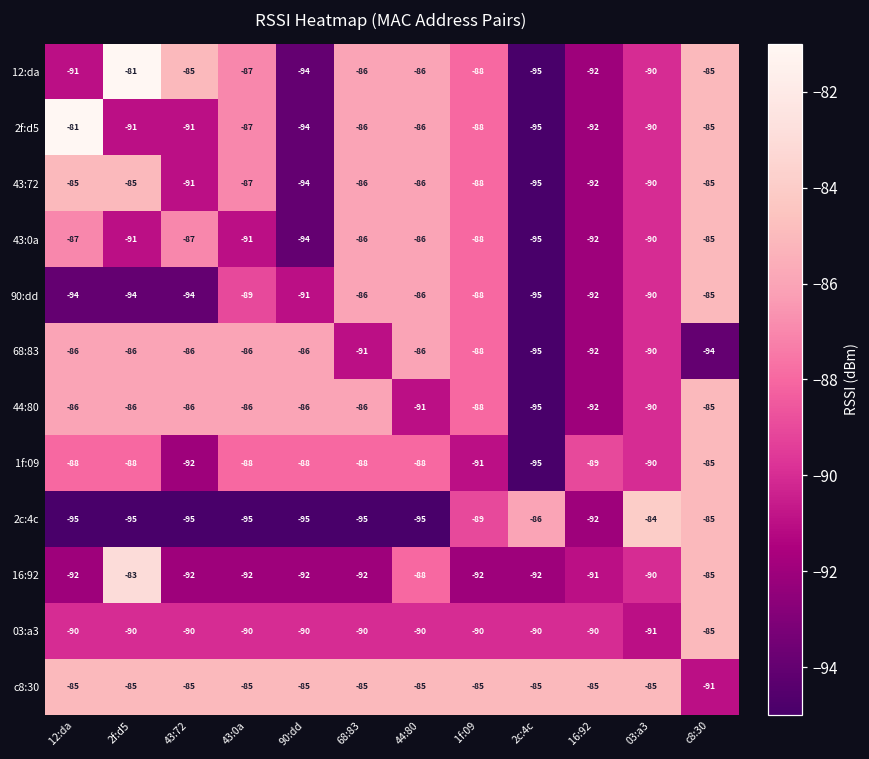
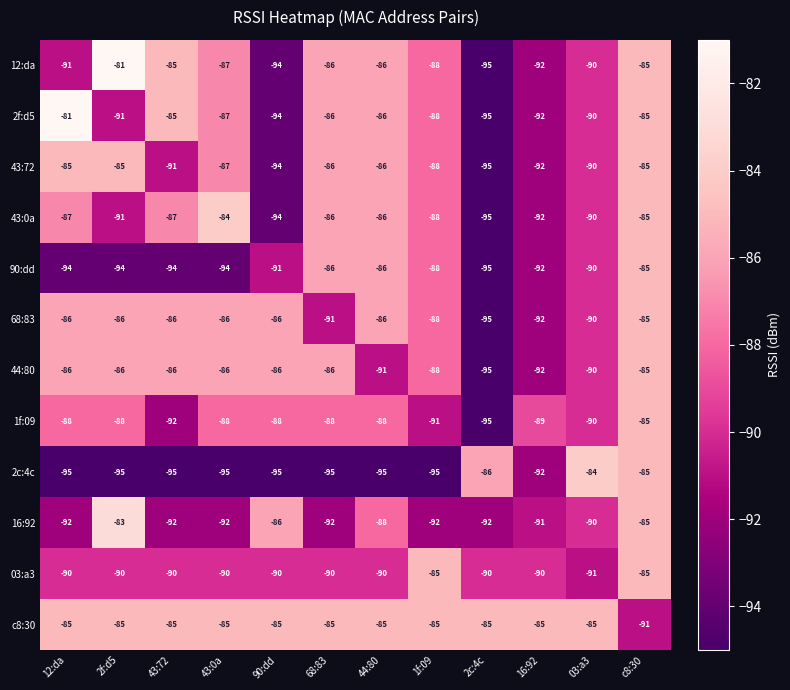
  {
    "12:da": {
      "12:da": -91,
      "2f:d5": -81,
      "43:72": -85,
      "43:0a": -87,
      "90:dd": -94,
      "68:83": -86,
      "44:80": -86,
      "1f:09": -88,
      "2c:4c": -95,
      "16:92": -92,
      "03:a3": -90,
      "c8:30": -85
    },
    "2f:d5": {
      "12:da": -81,
      "2f:d5": -91,
-     "43:72": -91,
+     "43:72": -85,
      "43:0a": -87,
      "90:dd": -94,
      "68:83": -86,
      "44:80": -86,
      "1f:09": -88,
      "2c:4c": -95,
      "16:92": -92,
      "03:a3": -90,
      "c8:30": -85
    },
    "43:72": {
      "12:da": -85,
      "2f:d5": -85,
      "43:72": -91,
      "43:0a": -87,
      "90:dd": -94,
      "68:83": -86,
      "44:80": -86,
      "1f:09": -88,
      "2c:4c": -95,
      "16:92": -92,
      "03:a3": -90,
      "c8:30": -85
    },
    "43:0a": {
      "12:da": -87,
      "2f:d5": -91,
      "43:72": -87,
-     "43:0a": -91,
+     "43:0a": -84,
      "90:dd": -94,
      "68:83": -86,
      "44:80": -86,
      "1f:09": -88,
      "2c:4c": -95,
      "16:92": -92,
      "03:a3": -90,
      "c8:30": -85
    },
    "90:dd": {
      "12:da": -94,
      "2f:d5": -94,
      "43:72": -94,
-     "43:0a": -89,
+     "43:0a": -94,
      "90:dd": -91,
      "68:83": -86,
      "44:80": -86,
      "1f:09": -88,
      "2c:4c": -95,
      "16:92": -92,
      "03:a3": -90,
      "c8:30": -85
    },
    "68:83": {
      "12:da": -86,
      "2f:d5": -86,
      "43:72": -86,
      "43:0a": -86,
      "90:dd": -86,
      "68:83": -91,
      "44:80": -86,
      "1f:09": -88,
      "2c:4c": -95,
      "16:92": -92,
      "03:a3": -90,
-     "c8:30": -94
+     "c8:30": -85
    },
    "44:80": {
      "12:da": -86,
      "2f:d5": -86,
      "43:72": -86,
      "43:0a": -86,
      "90:dd": -86,
      "68:83": -86,
      "44:80": -91,
      "1f:09": -88,
      "2c:4c": -95,
      "16:92": -92,
      "03:a3": -90,
      "c8:30": -85
    },
    "1f:09": {
      "12:da": -88,
      "2f:d5": -88,
      "43:72": -92,
      "43:0a": -88,
      "90:dd": -88,
      "68:83": -88,
      "44:80": -88,
      "1f:09": -91,
      "2c:4c": -95,
      "16:92": -89,
      "03:a3": -90,
      "c8:30": -85
    },
    "2c:4c": {
      "12:da": -95,
      "2f:d5": -95,
      "43:72": -95,
      "43:0a": -95,
      "90:dd": -95,
      "68:83": -95,
      "44:80": -95,
-     "1f:09": -89,
+     "1f:09": -95,
      "2c:4c": -86,
      "16:92": -92,
      "03:a3": -84,
      "c8:30": -85
    },
    "16:92": {
      "12:da": -92,
      "2f:d5": -83,
      "43:72": -92,
      "43:0a": -92,
-     "90:dd": -92,
+     "90:dd": -86,
      "68:83": -92,
      "44:80": -88,
      "1f:09": -92,
      "2c:4c": -92,
      "16:92": -91,
      "03:a3": -90,
      "c8:30": -85
    },
    "03:a3": {
      "12:da": -90,
      "2f:d5": -90,
      "43:72": -90,
      "43:0a": -90,
      "90:dd": -90,
      "68:83": -90,
      "44:80": -90,
-     "1f:09": -90,
+     "1f:09": -85,
      "2c:4c": -90,
      "16:92": -90,
      "03:a3": -91,
      "c8:30": -85
    },
    "c8:30": {
      "12:da": -85,
      "2f:d5": -85,
      "43:72": -85,
      "43:0a": -85,
      "90:dd": -85,
      "68:83": -85,
      "44:80": -85,
      "1f:09": -85,
      "2c:4c": -85,
      "16:92": -85,
      "03:a3": -85,
      "c8:30": -91
    }
  }
